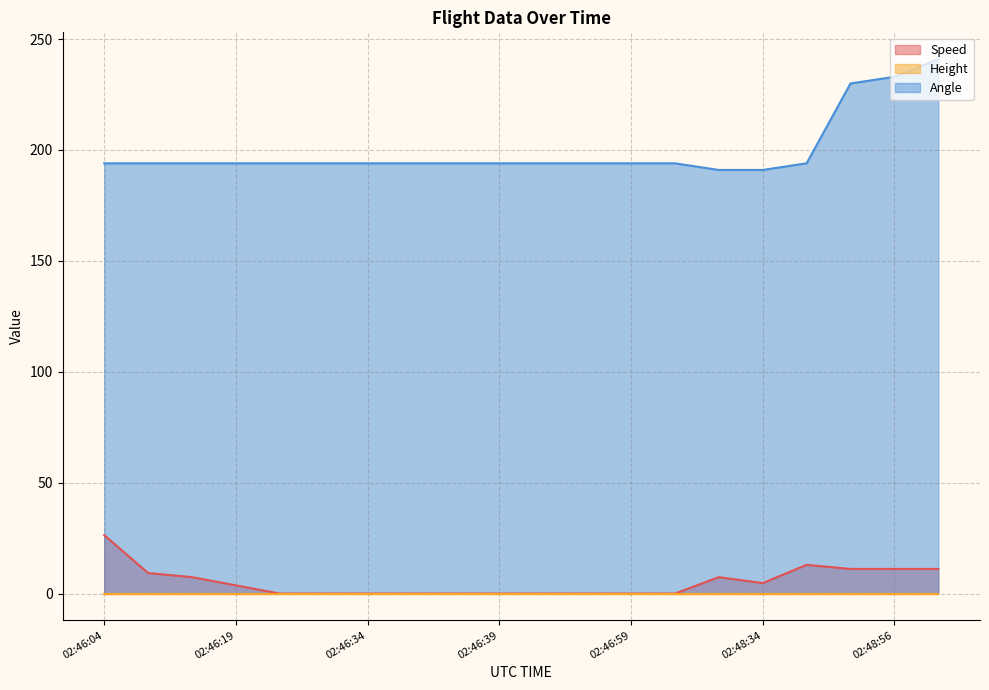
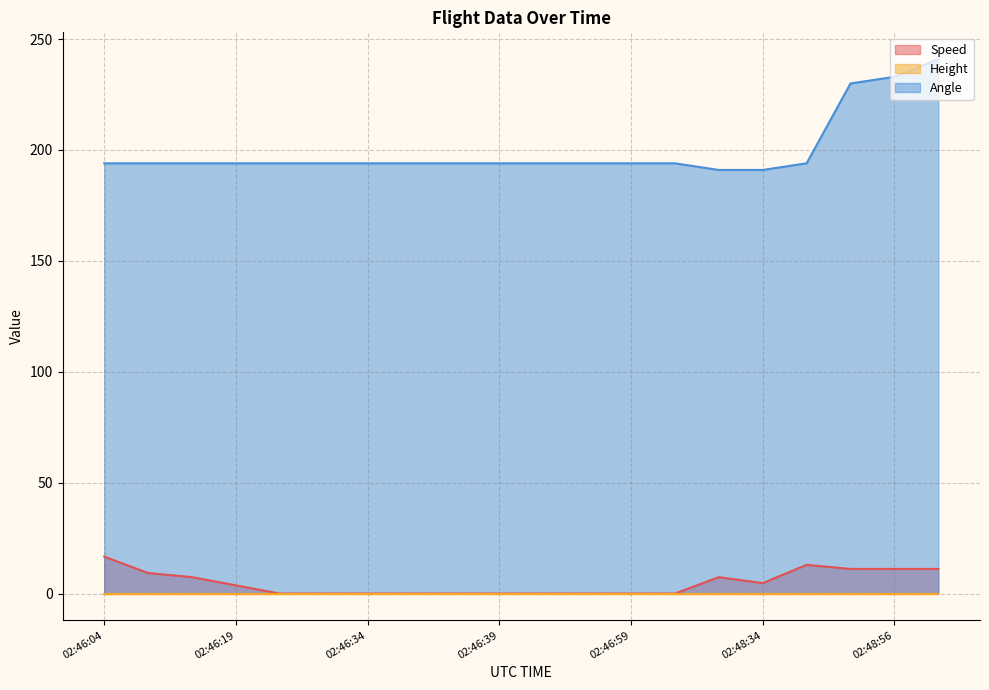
  {
    "Speed": {
-     "02:46:04": 26,
+     "02:46:04": 17,
      "02:48:34": 5
    },
    "Height": {
      "02:46:04": 0,
      "02:48:34": 0
    },
    "Angle": {
      "02:46:04": 194,
      "02:46:59": 194,
      "02:48:34": 191
    }
  }
